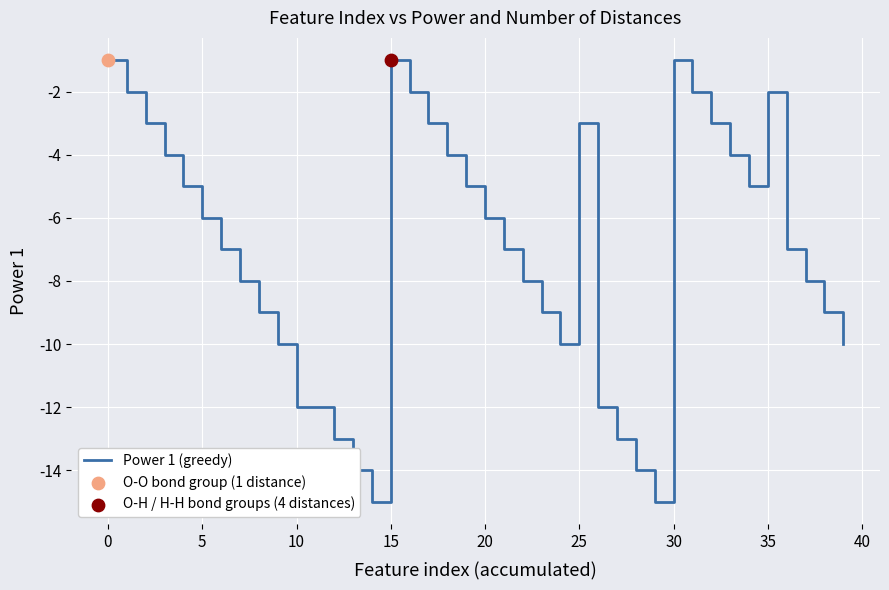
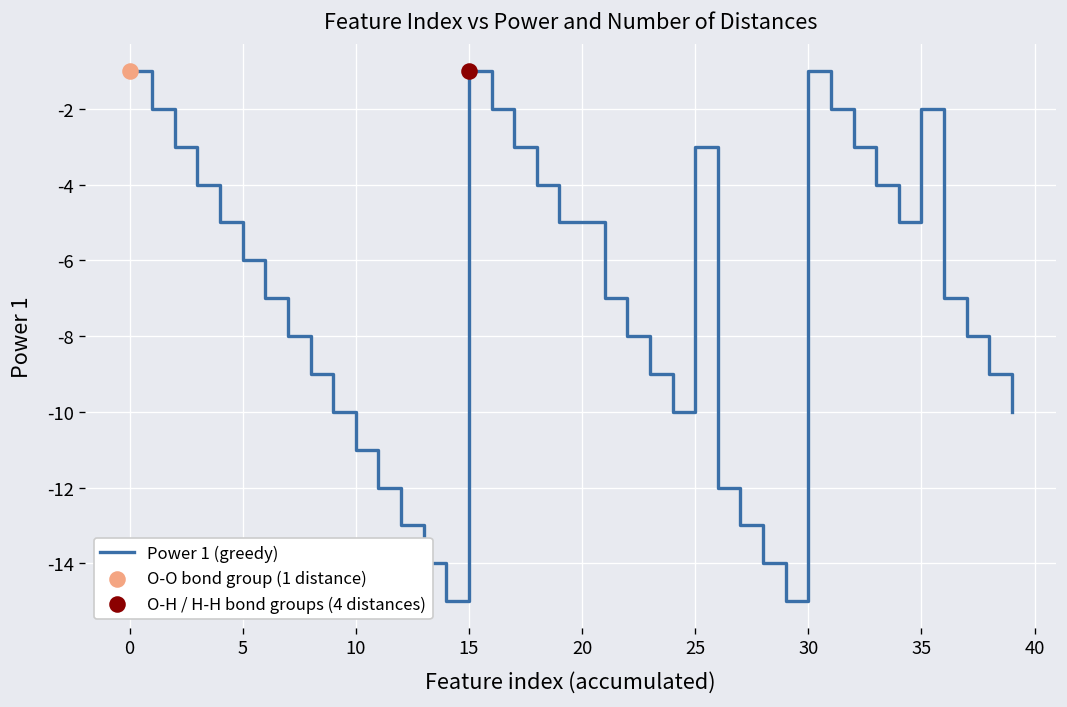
  {
    "Power 1 (greedy)": {
      "5": -6,
-     "10": -12,
-     "20": -6,
+     "10": -11,
+     "20": -5,
      "25": -3,
      "30": -1,
      "35": -2
    }
  }
